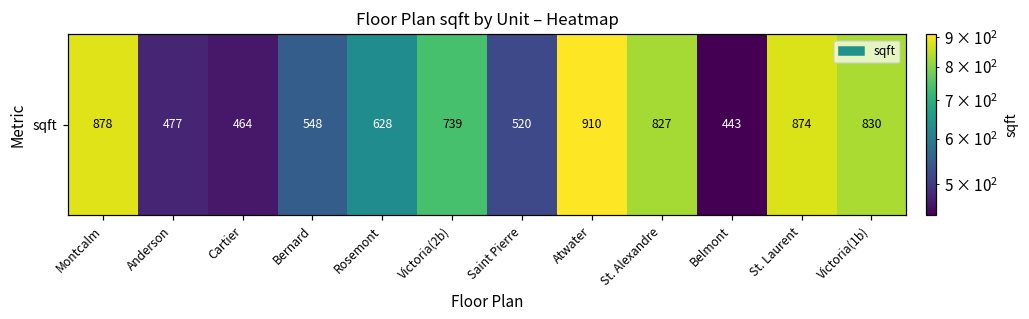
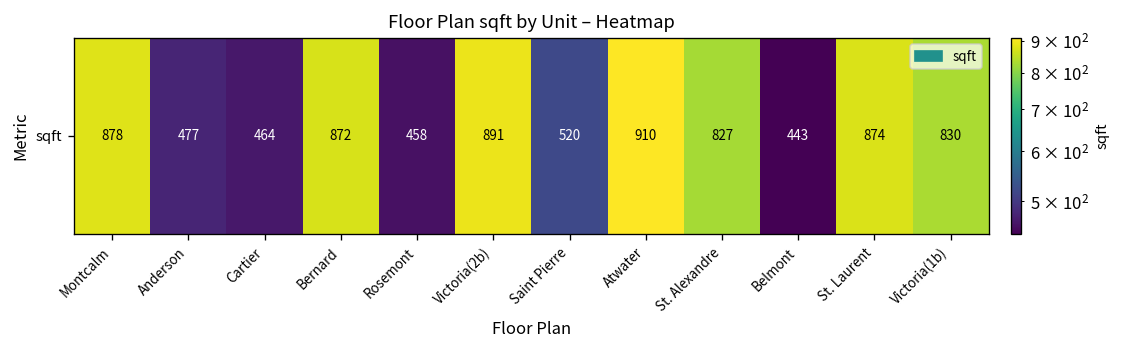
  {
    "sqft": {
      "Montcalm": 878,
      "Anderson": 477,
      "Cartier": 464,
-     "Bernard": 548,
-     "Rosemont": 628,
-     "Victoria(2b)": 739,
+     "Bernard": 872,
+     "Rosemont": 458,
+     "Victoria(2b)": 891,
      "Saint Pierre": 520,
      "Atwater": 910,
      "St. Alexandre": 827,
      "Belmont": 443,
      "St. Laurent": 874,
      "Victoria(1b)": 830
    }
  }
